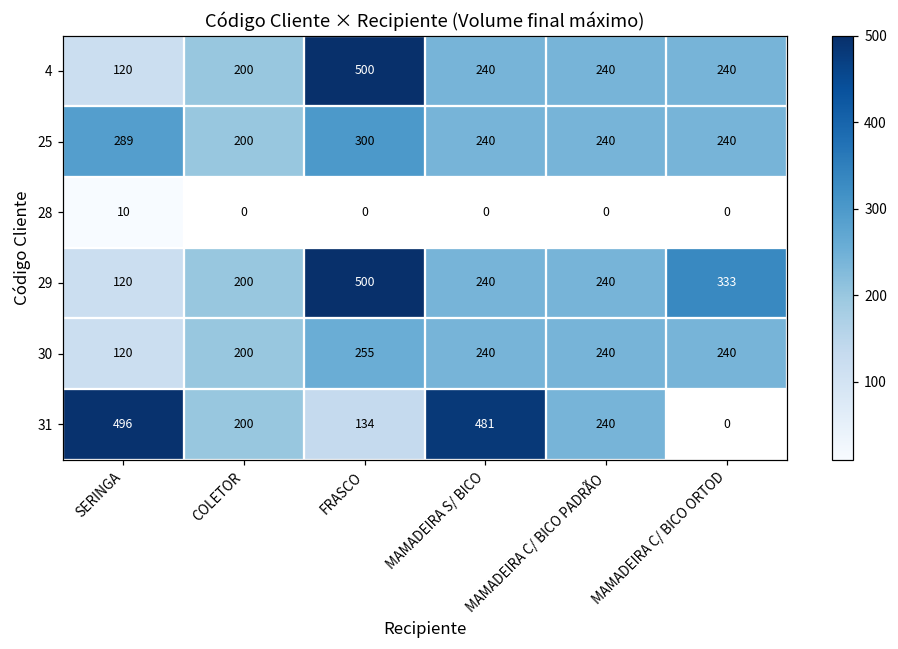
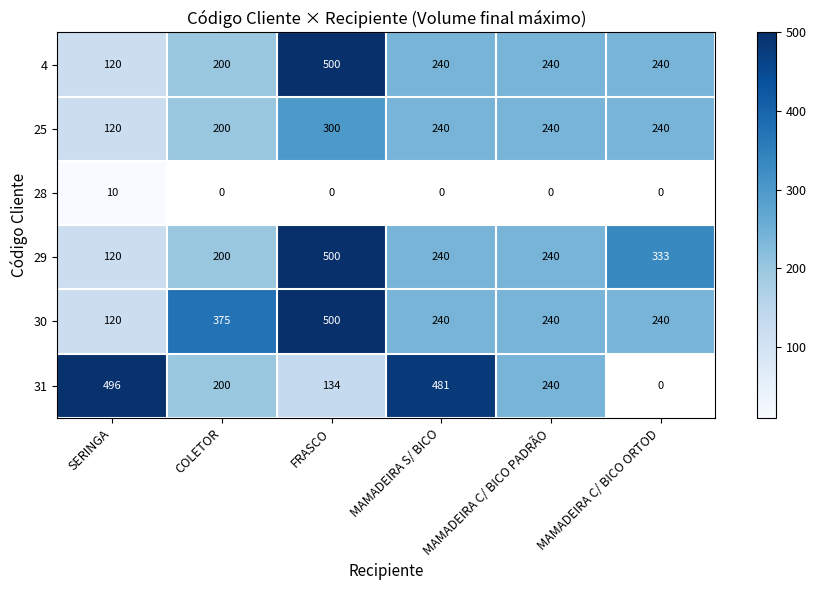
  {
    "4": {
      "SERINGA": 120,
      "COLETOR": 200,
      "FRASCO": 500,
      "MAMADEIRA S/ BICO": 240,
      "MAMADEIRA C/ BICO PADRÃO": 240,
      "MAMADEIRA C/ BICO ORTOD": 240
    },
    "25": {
-     "SERINGA": 289,
+     "SERINGA": 120,
      "COLETOR": 200,
      "FRASCO": 300,
      "MAMADEIRA S/ BICO": 240,
      "MAMADEIRA C/ BICO PADRÃO": 240,
      "MAMADEIRA C/ BICO ORTOD": 240
    },
    "28": {
      "SERINGA": 10
    },
    "29": {
      "SERINGA": 120,
      "COLETOR": 200,
      "FRASCO": 500,
      "MAMADEIRA S/ BICO": 240,
      "MAMADEIRA C/ BICO PADRÃO": 240,
      "MAMADEIRA C/ BICO ORTOD": 333
    },
    "30": {
      "SERINGA": 120,
-     "COLETOR": 200,
-     "FRASCO": 255,
+     "COLETOR": 375,
+     "FRASCO": 500,
      "MAMADEIRA S/ BICO": 240,
      "MAMADEIRA C/ BICO PADRÃO": 240,
      "MAMADEIRA C/ BICO ORTOD": 240
    },
    "31": {
      "SERINGA": 496,
      "COLETOR": 200,
      "FRASCO": 134,
      "MAMADEIRA S/ BICO": 481,
      "MAMADEIRA C/ BICO PADRÃO": 240
    }
  }
